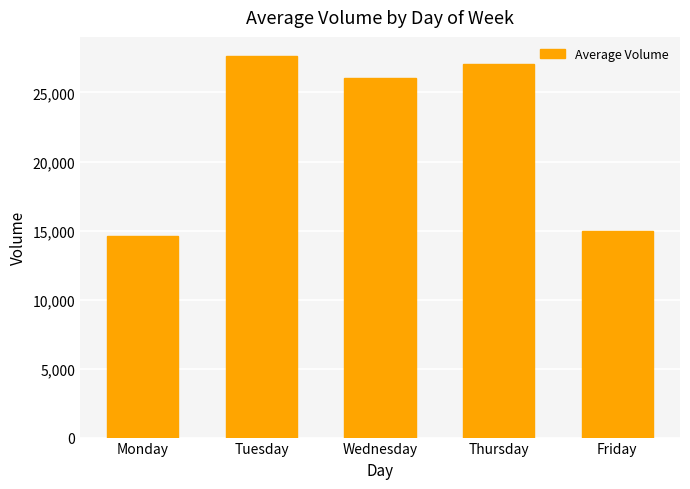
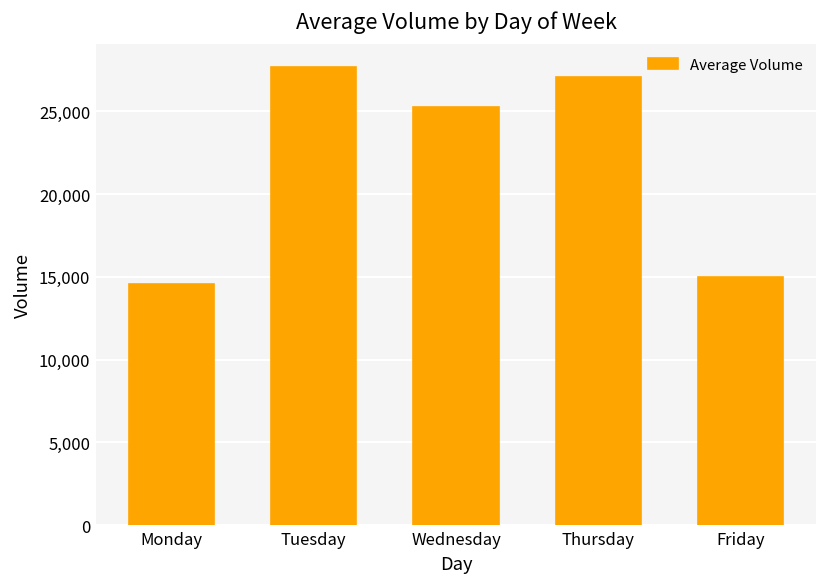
  {
    "Monday": "14,600",
    "Tuesday": "27,600",
-   "Wednesday": "26,100",
+   "Wednesday": "25,200",
    "Thursday": "27,100",
    "Friday": "15,000"
  }
